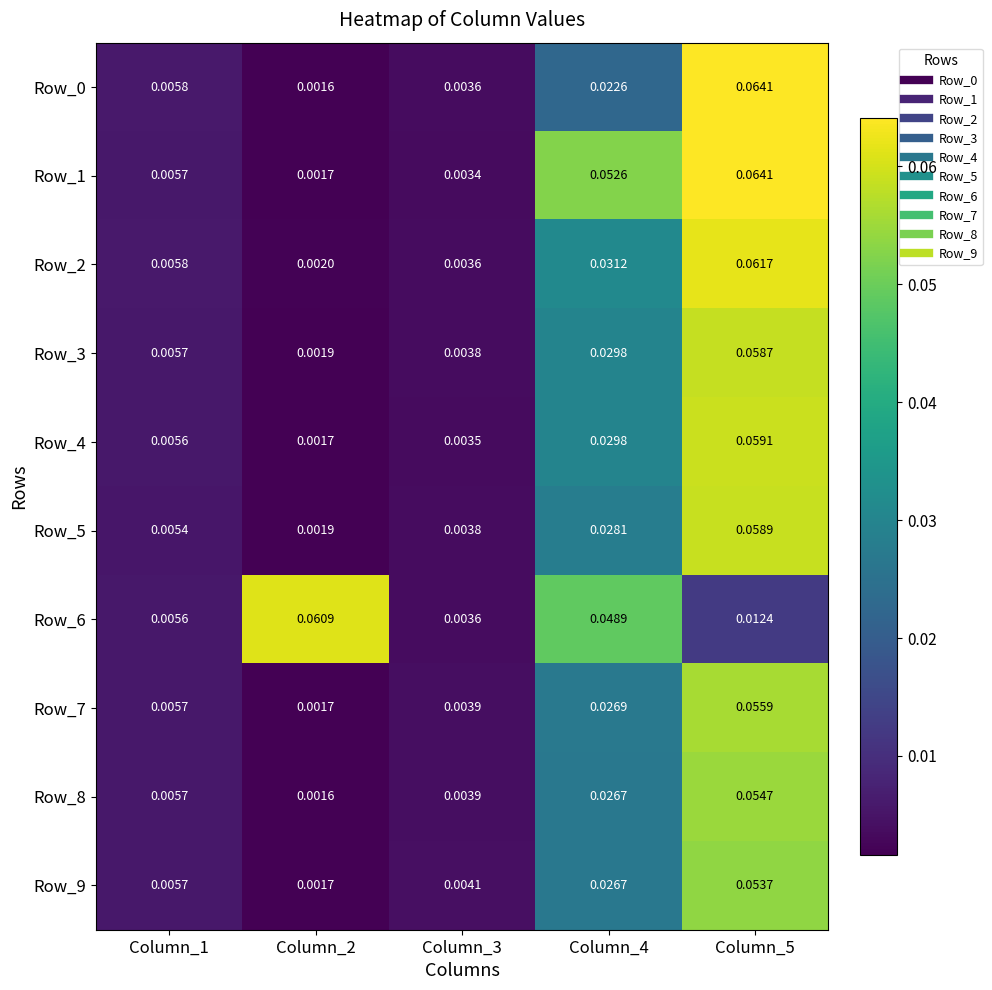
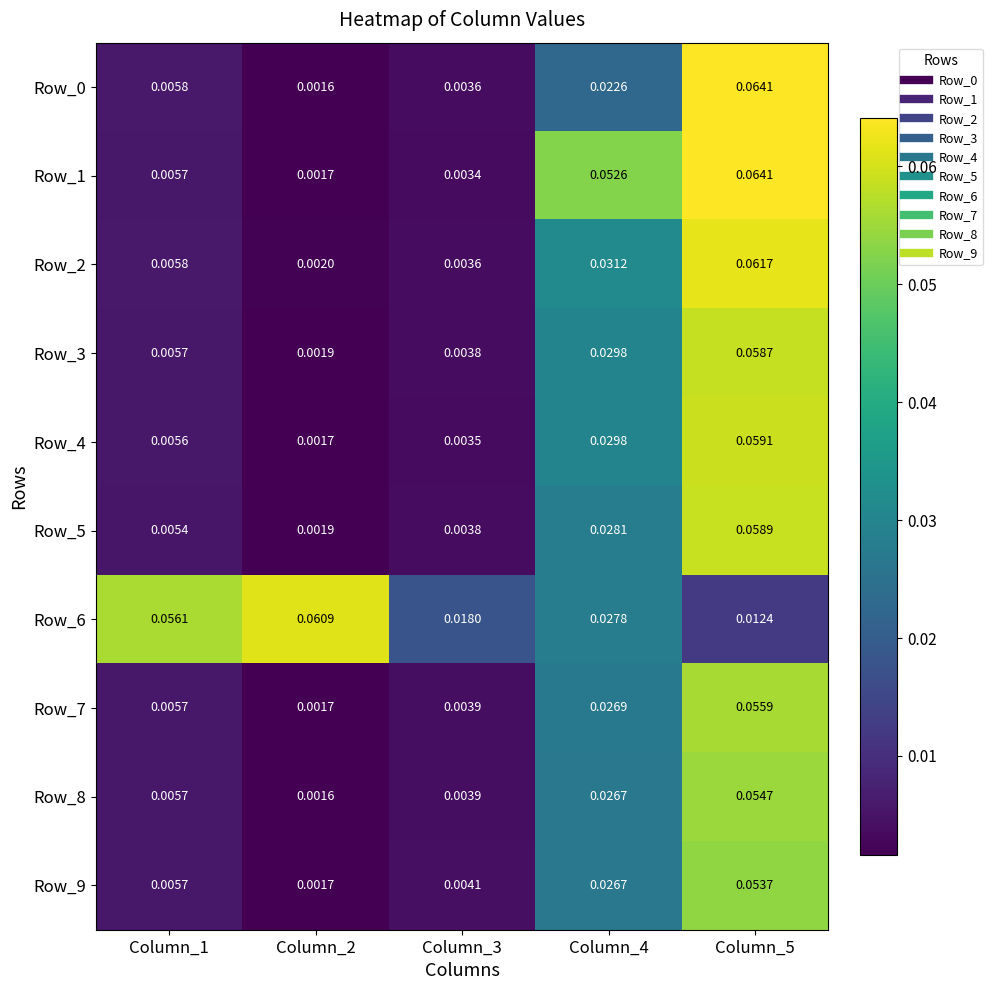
  {
    "Row_0": {
      "Column_1": 0.0058,
      "Column_2": 0.0016,
      "Column_3": 0.0036,
      "Column_4": 0.0226,
      "Column_5": 0.0641
    },
    "Row_1": {
      "Column_1": 0.0057,
      "Column_2": 0.0017,
      "Column_3": 0.0034,
      "Column_4": 0.0526,
      "Column_5": 0.0641
    },
    "Row_2": {
      "Column_1": 0.0058,
      "Column_2": 0.0020,
      "Column_3": 0.0036,
      "Column_4": 0.0312,
      "Column_5": 0.0617
    },
    "Row_3": {
      "Column_1": 0.0057,
      "Column_2": 0.0019,
      "Column_3": 0.0038,
      "Column_4": 0.0298,
      "Column_5": 0.0587
    },
    "Row_4": {
      "Column_1": 0.0056,
      "Column_2": 0.0017,
      "Column_3": 0.0035,
      "Column_4": 0.0298,
      "Column_5": 0.0591
    },
    "Row_5": {
      "Column_1": 0.0054,
      "Column_2": 0.0019,
      "Column_3": 0.0038,
      "Column_4": 0.0281,
      "Column_5": 0.0589
    },
    "Row_6": {
-     "Column_1": 0.0056,
+     "Column_1": 0.0561,
      "Column_2": 0.0609,
-     "Column_3": 0.0036,
-     "Column_4": 0.0489,
+     "Column_3": 0.0180,
+     "Column_4": 0.0278,
      "Column_5": 0.0124
    },
    "Row_7": {
      "Column_1": 0.0057,
      "Column_2": 0.0017,
      "Column_3": 0.0039,
      "Column_4": 0.0269,
      "Column_5": 0.0559
    },
    "Row_8": {
      "Column_1": 0.0057,
      "Column_2": 0.0016,
      "Column_3": 0.0039,
      "Column_4": 0.0267,
      "Column_5": 0.0547
    },
    "Row_9": {
      "Column_1": 0.0057,
      "Column_2": 0.0017,
      "Column_3": 0.0041,
      "Column_4": 0.0267,
      "Column_5": 0.0537
    }
  }
